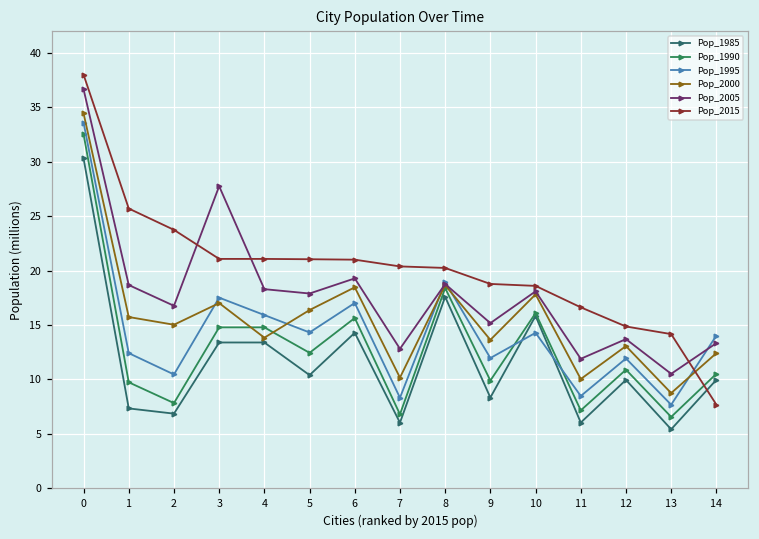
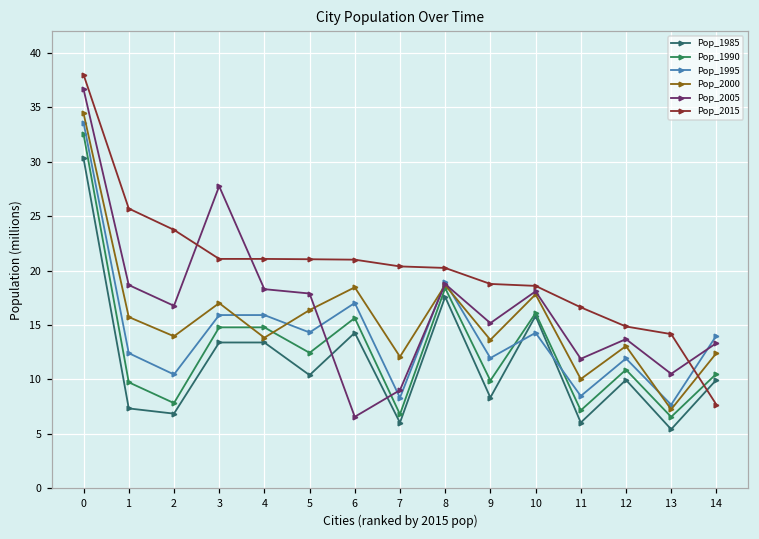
  {
    "Pop_1995": {
      "0": 34,
      "1": 12,
      "2": 10,
-     "3": 18,
+     "3": 16,
      "4": 16,
      "5": 14,
      "6": 17,
      "7": 8,
      "9": 12,
      "10": 14,
      "11": 8,
      "12": 12,
      "13": 8,
      "14": 14
    },
    "Pop_2000": {
      "0": 34,
      "1": 16,
-     "2": 15,
+     "2": 14,
      "3": 17,
      "4": 14,
      "5": 16,
      "6": 18,
-     "7": 10,
+     "7": 12,
      "9": 14,
      "10": 18,
      "11": 10,
      "12": 13,
-     "13": 9,
+     "13": 7,
      "14": 12
    },
    "Pop_2005": {
      "0": 37,
      "1": 19,
      "2": 17,
      "3": 28,
      "4": 18,
      "5": 18,
-     "6": 19,
-     "7": 13,
+     "6": 7,
+     "7": 9,
      "9": 15,
      "10": 18,
      "11": 12,
      "12": 14,
      "13": 11,
      "14": 13
    },
    "Pop_2015": {
      "0": 38,
      "1": 26,
      "2": 24,
      "3": 21,
      "4": 21,
      "5": 21,
      "6": 21,
      "7": 20,
      "8": 20,
      "9": 19,
      "10": 19,
      "11": 17,
      "12": 15,
      "13": 14,
      "14": 8
    }
  }
